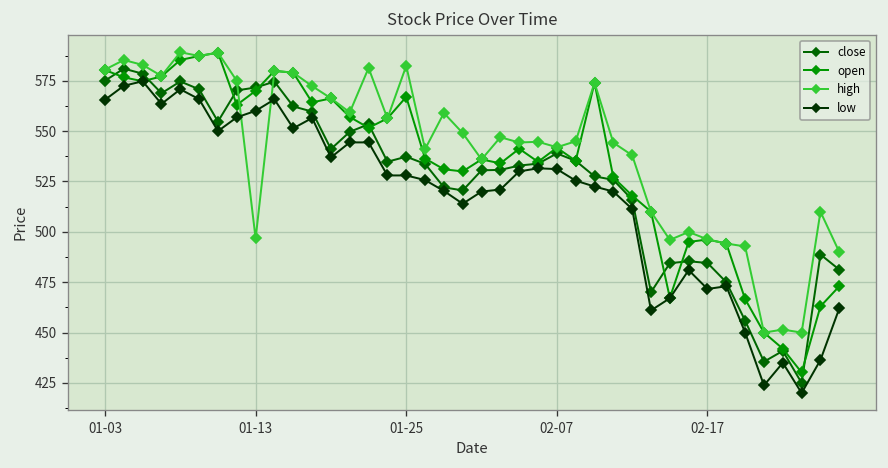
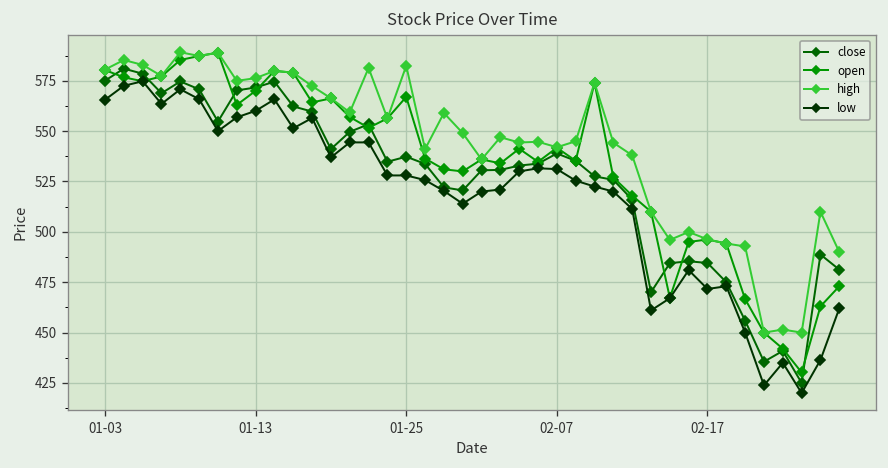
  {
    "high": {
-     "01-13": 497,
+     "01-13": 576,
      "01-25": 582
    }
  }
